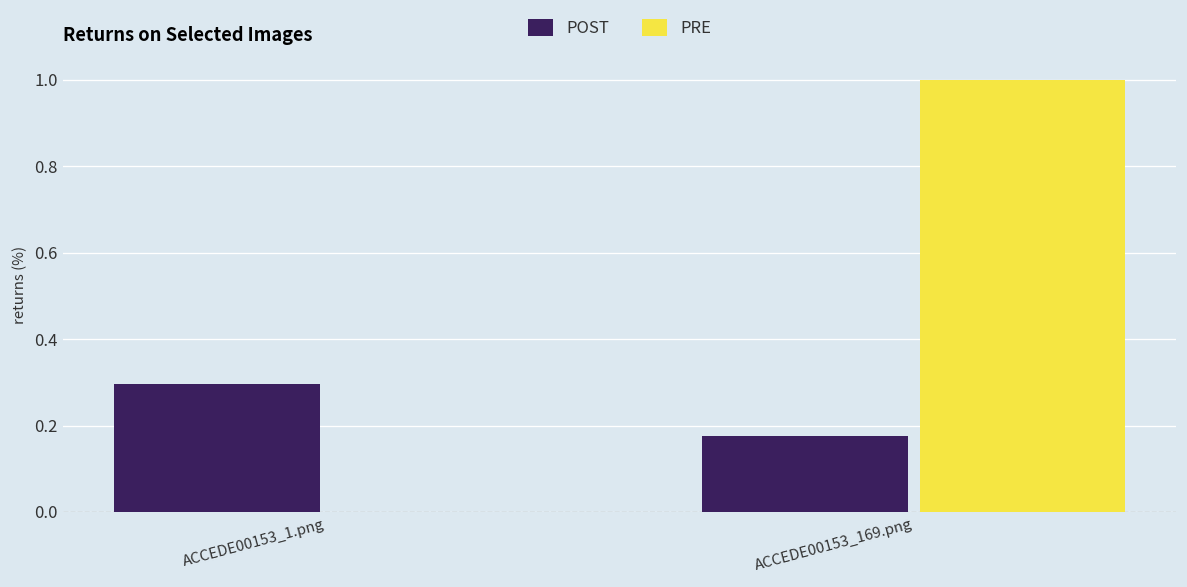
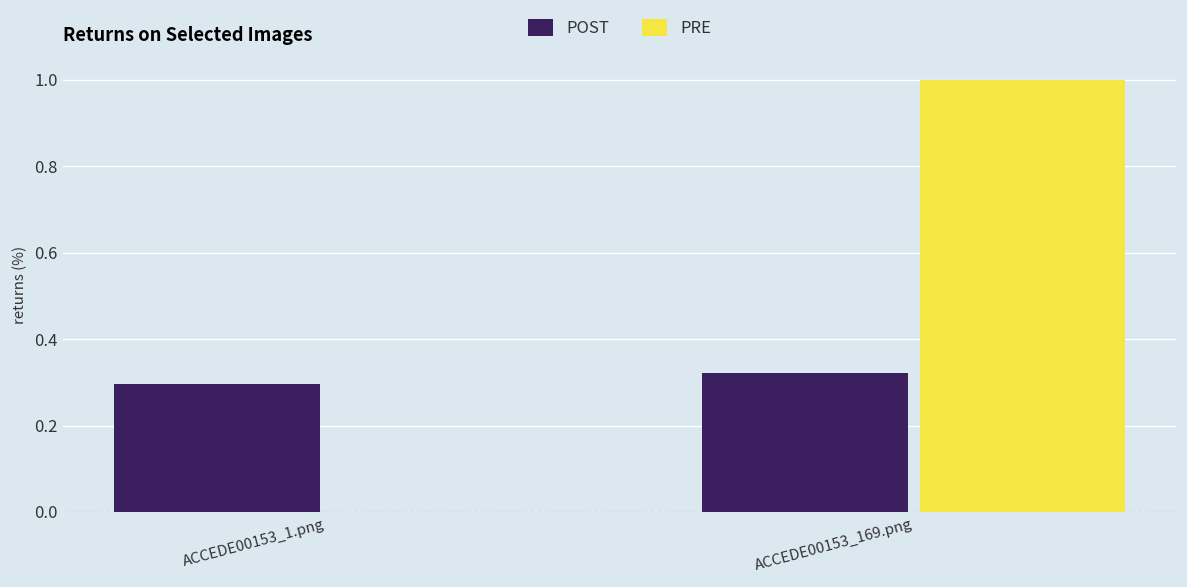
  {
    "POST": {
      "ACCEDE00153_1.png": 0.30,
-     "ACCEDE00153_169.png": 0.18
+     "ACCEDE00153_169.png": 0.32
    },
    "PRE": {
      "ACCEDE00153_1.png": 0.00,
      "ACCEDE00153_169.png": 1.00
    }
  }
